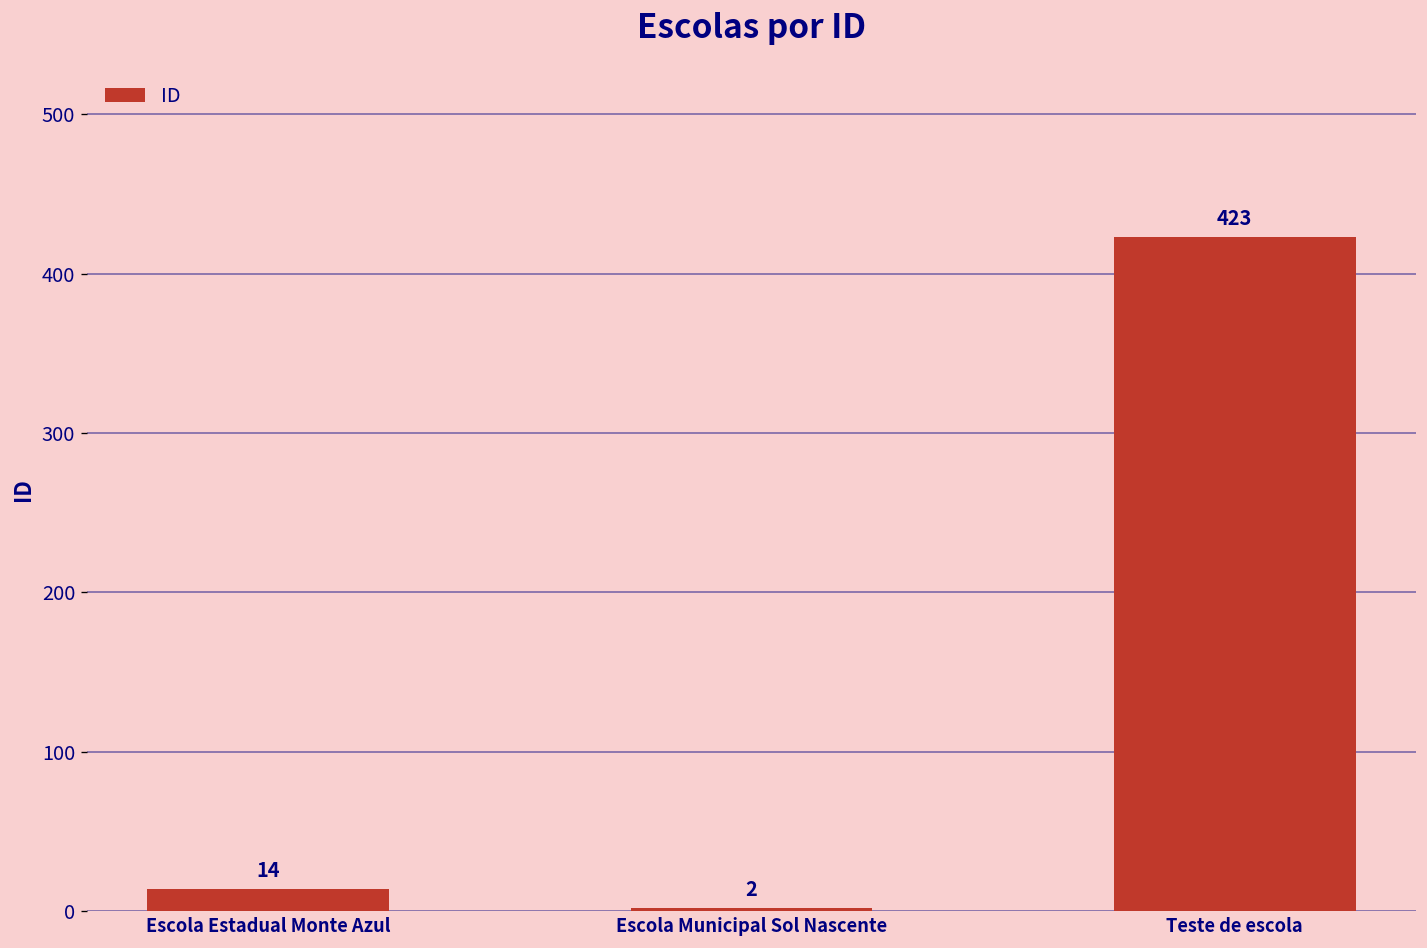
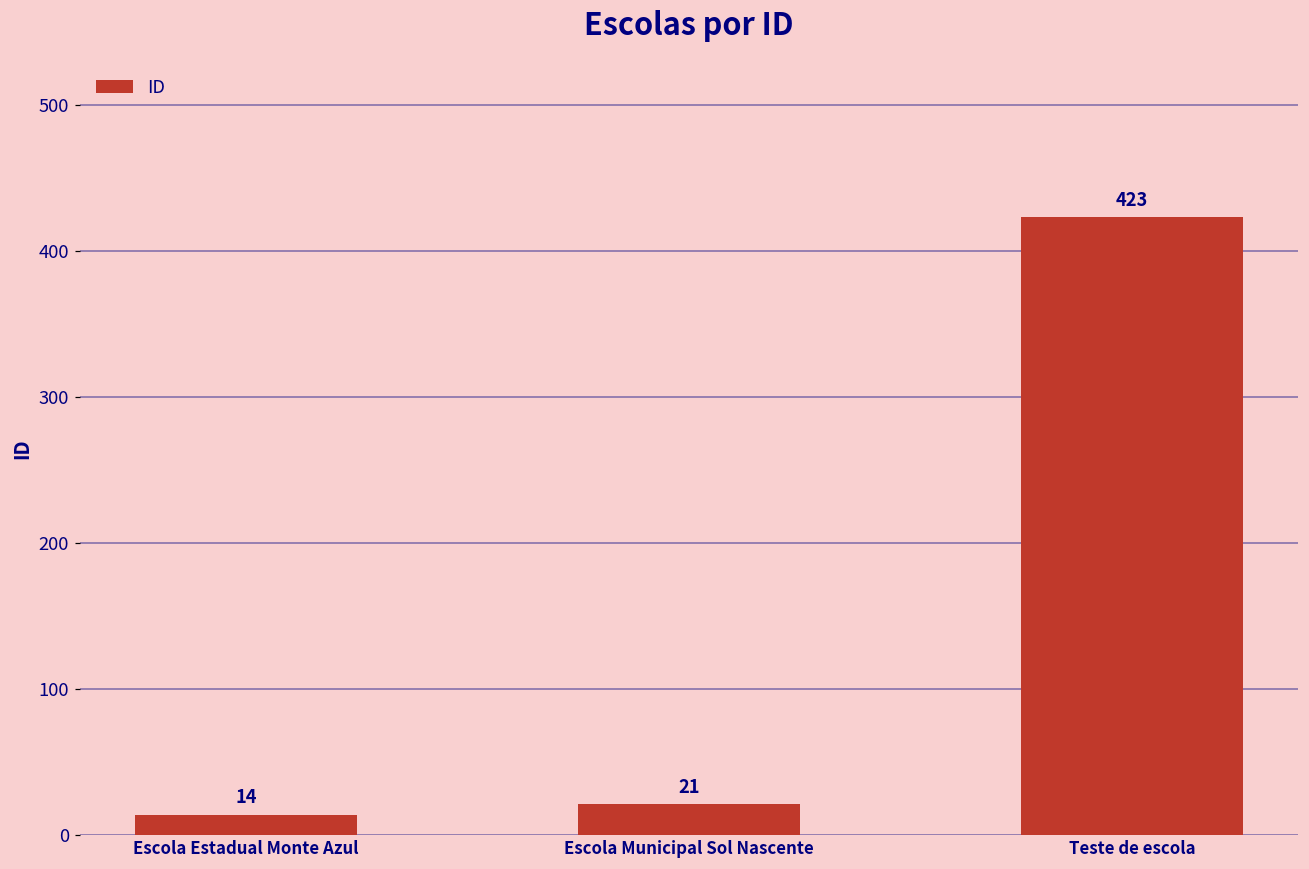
  {
    "Escola Estadual Monte Azul": 14,
-   "Escola Municipal Sol Nascente": 2,
+   "Escola Municipal Sol Nascente": 21,
    "Teste de escola": 423
  }
